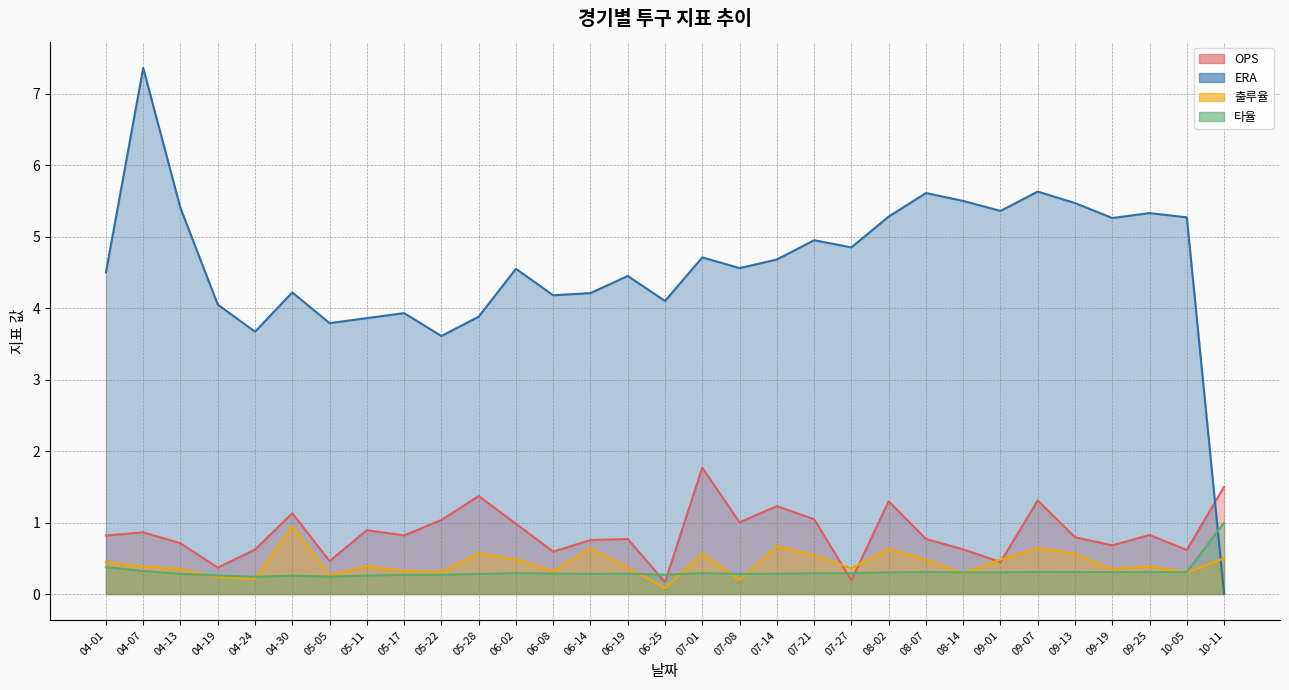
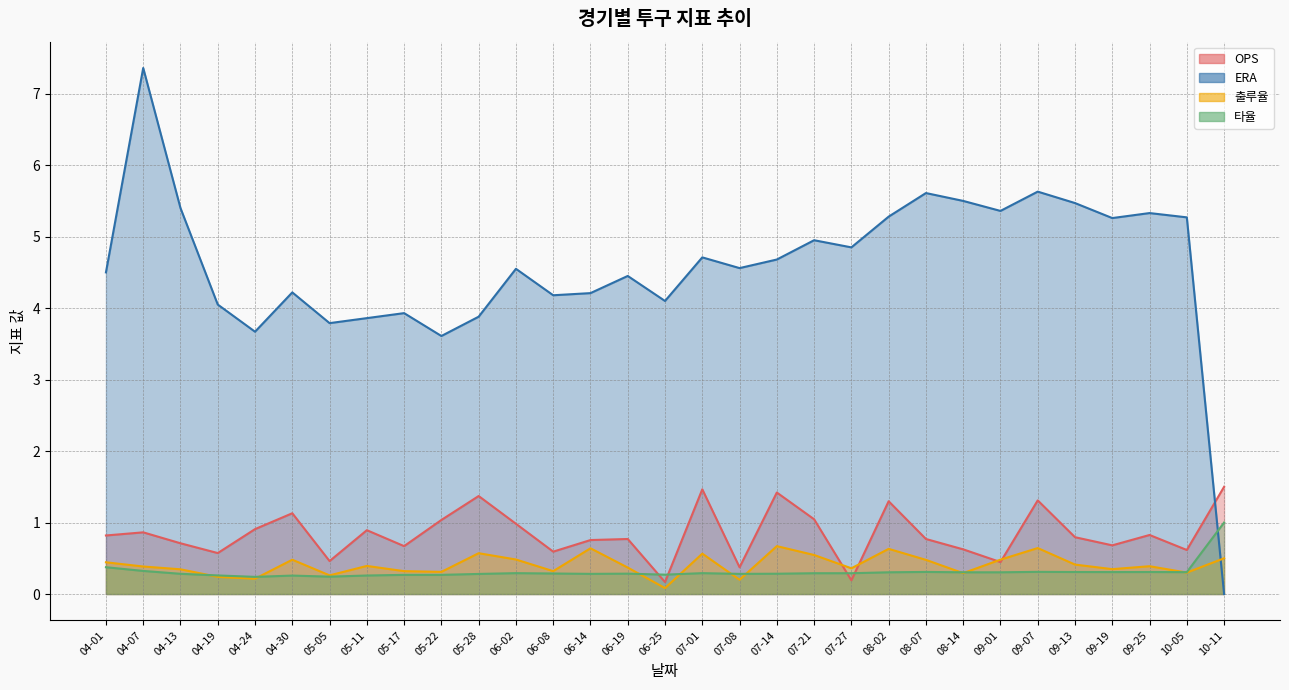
  {
    "OPS": {
      "04-01": 0.8,
      "04-07": 0.9,
      "04-13": 0.7,
-     "04-19": 0.4,
-     "04-24": 0.6,
+     "04-19": 0.6,
+     "04-24": 0.9,
      "04-30": 1.1,
      "05-05": 0.5,
      "05-11": 0.9,
-     "05-17": 0.8,
+     "05-17": 0.7,
      "05-22": 1.0,
      "05-28": 1.4,
      "06-02": 1.0,
      "06-08": 0.6,
      "06-14": 0.8,
      "06-19": 0.8,
      "06-25": 0.2,
-     "07-01": 1.8,
-     "07-08": 1.0,
-     "07-14": 1.2,
+     "07-01": 1.5,
+     "07-08": 0.4,
+     "07-14": 1.4,
      "07-21": 1.0,
      "07-27": 0.2,
      "08-02": 1.3,
      "08-07": 0.8,
      "08-14": 0.6,
      "09-07": 1.3,
      "09-13": 0.8,
      "09-19": 0.7,
      "09-25": 0.8,
      "10-05": 0.6,
      "10-11": 1.5
    },
    "출루율": {
      "04-01": 0.4,
      "04-07": 0.4,
      "04-13": 0.3,
-     "04-30": 1.0,
+     "04-30": 0.5,
      "05-11": 0.4,
      "05-17": 0.3,
      "05-22": 0.3,
      "05-28": 0.6,
      "06-02": 0.5,
      "06-14": 0.6,
      "06-19": 0.4,
      "06-25": 0.1,
      "07-01": 0.6,
      "07-08": 0.2,
      "07-14": 0.7,
      "07-21": 0.5,
      "07-27": 0.4,
      "08-02": 0.6,
      "08-07": 0.5,
      "09-07": 0.6,
-     "09-13": 0.6,
+     "09-13": 0.4,
      "09-19": 0.3,
      "09-25": 0.4,
      "10-11": 0.5
    }
  }
